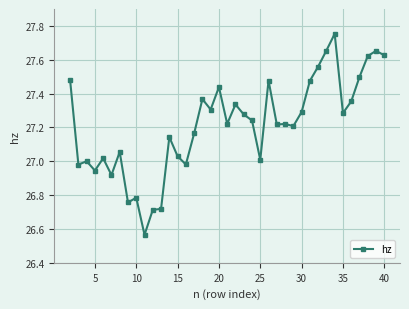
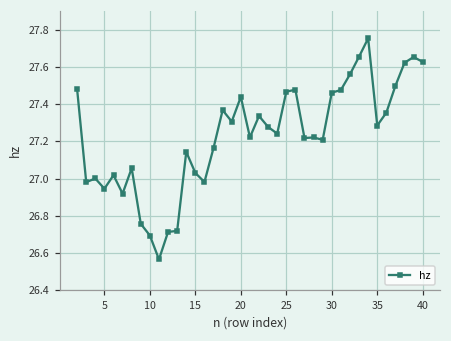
  {
    "5": 26.95,
-   "10": 26.78,
+   "10": 26.69,
    "15": 27.03,
    "20": 27.44,
-   "25": 27.01,
-   "30": 27.29,
+   "25": 27.47,
+   "30": 27.46,
    "35": 27.28,
    "40": 27.63
  }
